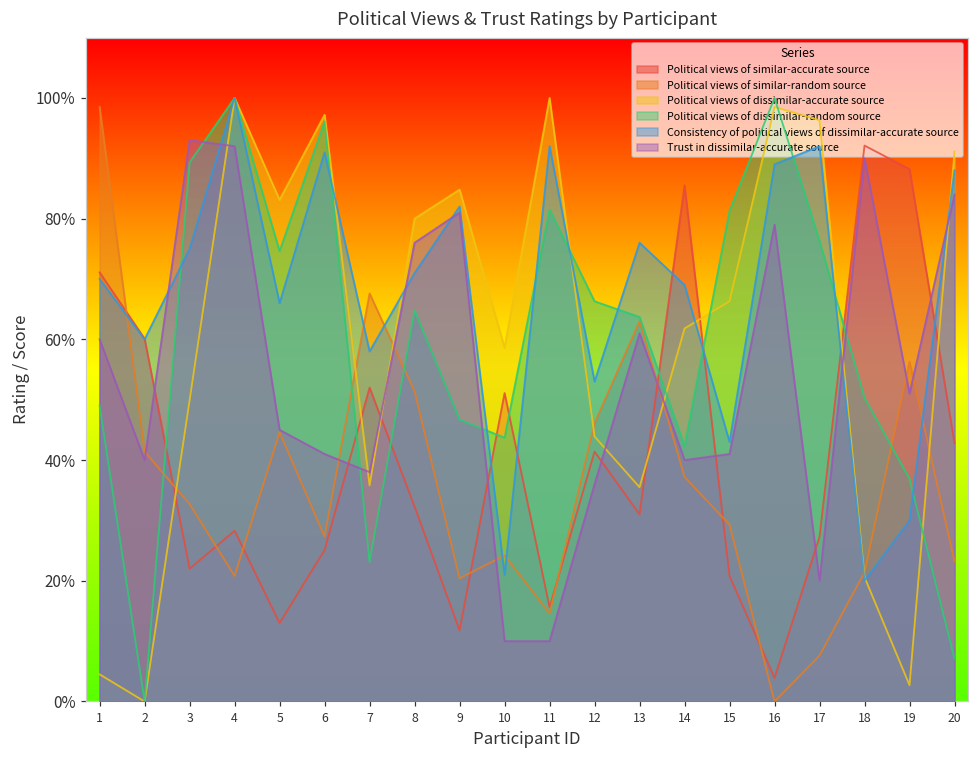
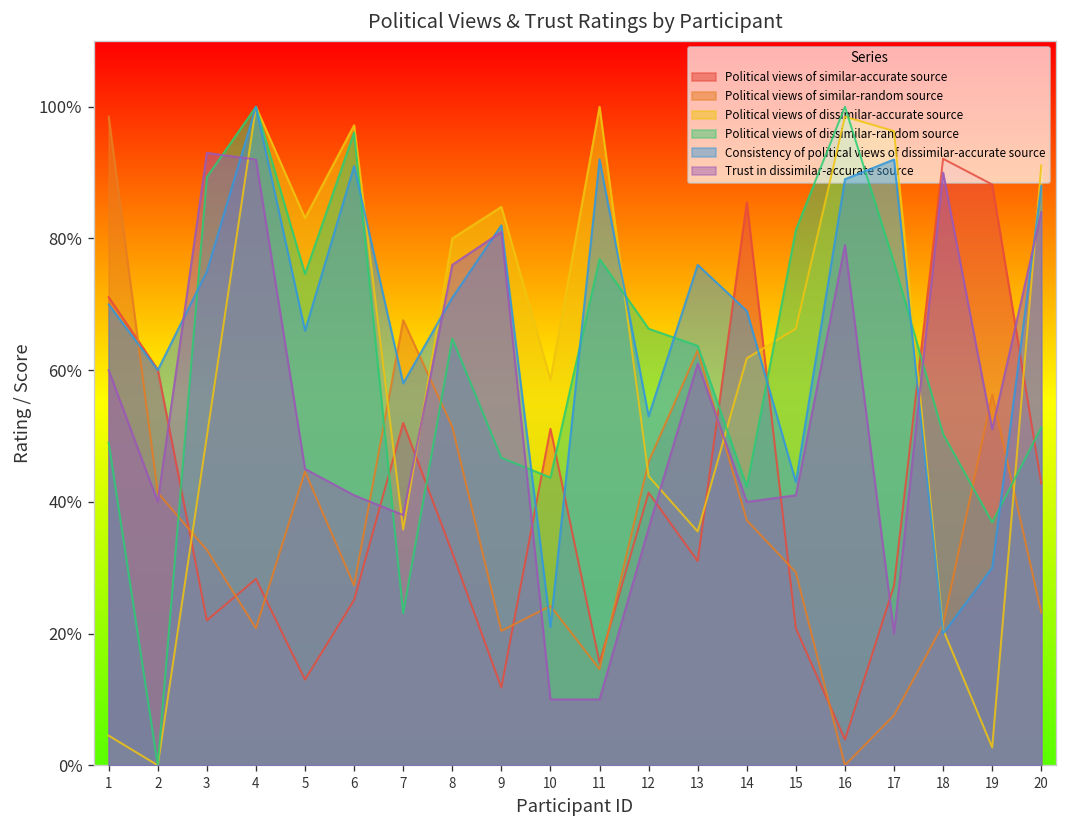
  {
    "Political views of dissimilar-random source": {
      "1": "49%",
      "3": "89%",
      "5": "75%",
      "6": "96%",
      "7": "23%",
      "8": "65%",
      "9": "47%",
      "10": "44%",
-     "11": "82%",
+     "11": "77%",
      "12": "66%",
      "13": "64%",
      "14": "42%",
      "15": "81%",
      "17": "76%",
      "18": "50%",
      "19": "37%",
-     "20": "7%"
+     "20": "51%"
    },
    "Consistency of political views of dissimilar-accurate source": {
      "1": "70%",
      "3": "75%",
      "5": "66%",
      "6": "91%",
      "7": "58%",
      "8": "71%",
      "9": "82%",
      "10": "21%",
      "11": "92%",
      "12": "53%",
      "13": "76%",
      "14": "69%",
      "15": "43%",
      "16": "89%",
      "18": "20%",
      "19": "30%",
      "20": "88%"
    },
    "Trust in dissimilar-accurate source": {
      "1": "60%",
      "2": "40%",
      "3": "93%",
      "4": "92%",
      "6": "41%",
      "7": "38%",
      "8": "76%",
      "9": "81%",
      "10": "10%",
      "11": "10%",
      "12": "36%",
      "13": "61%",
      "14": "40%",
      "15": "41%",
      "16": "79%",
      "17": "20%",
      "19": "51%",
      "20": "84%"
    }
  }
